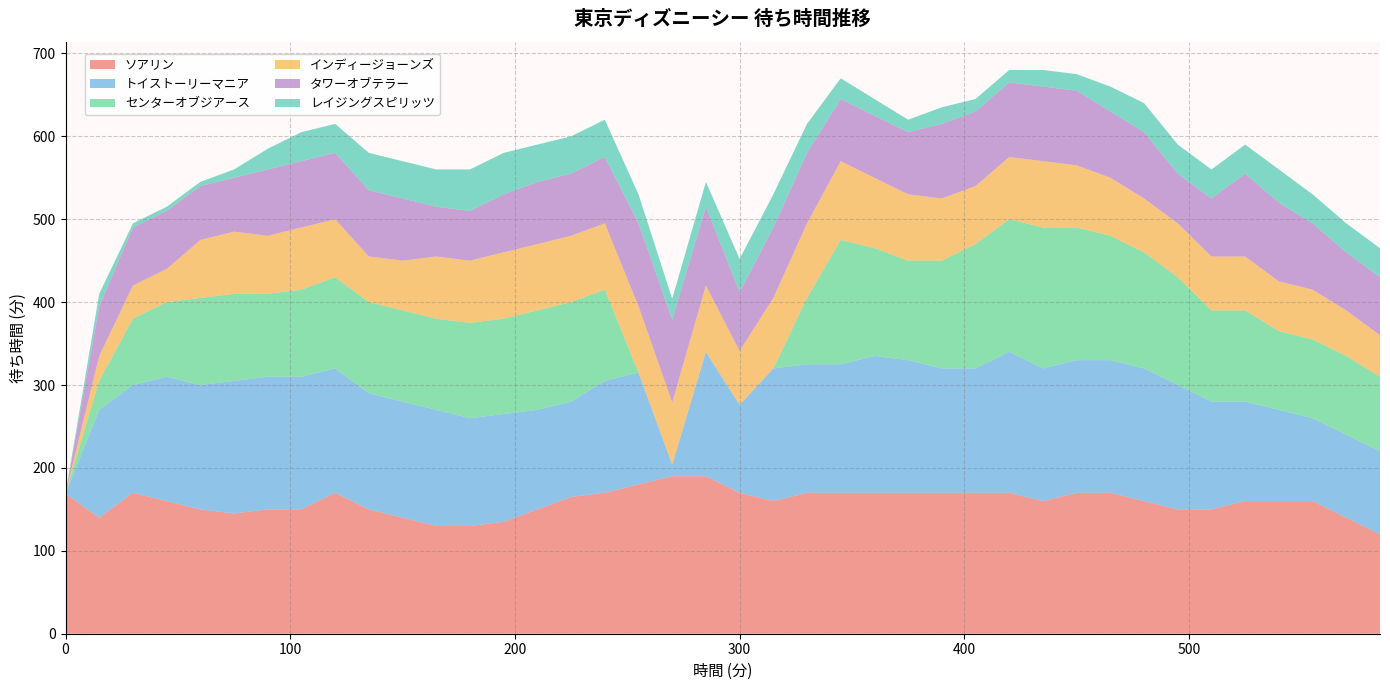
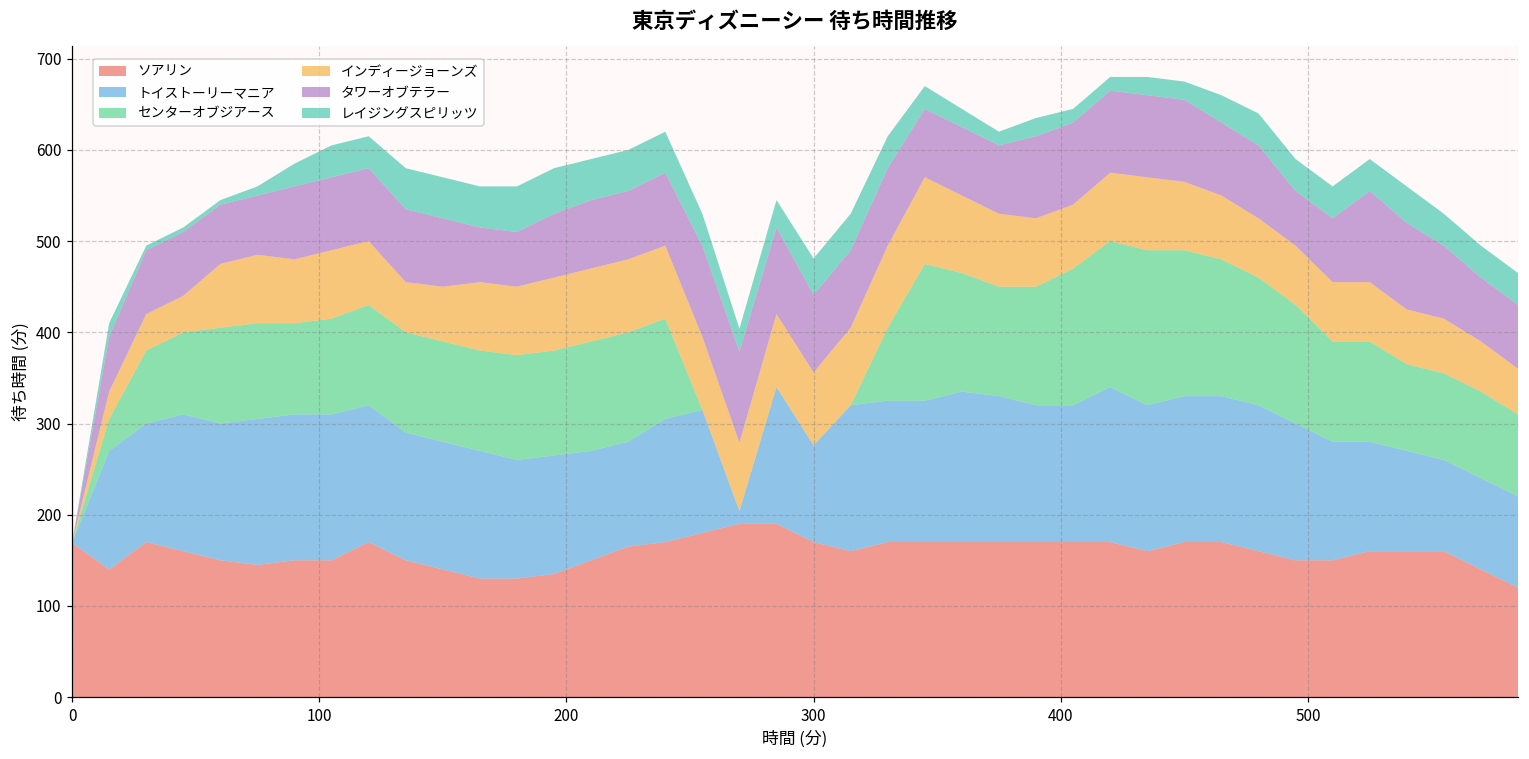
  {
    "ソアリン": {
      "300": 170
    },
    "インディージョーンズ": {
-     "300": 70
+     "300": 80
    },
    "タワーオブテラー": {
-     "300": 70
+     "300": 90
    }
  }
